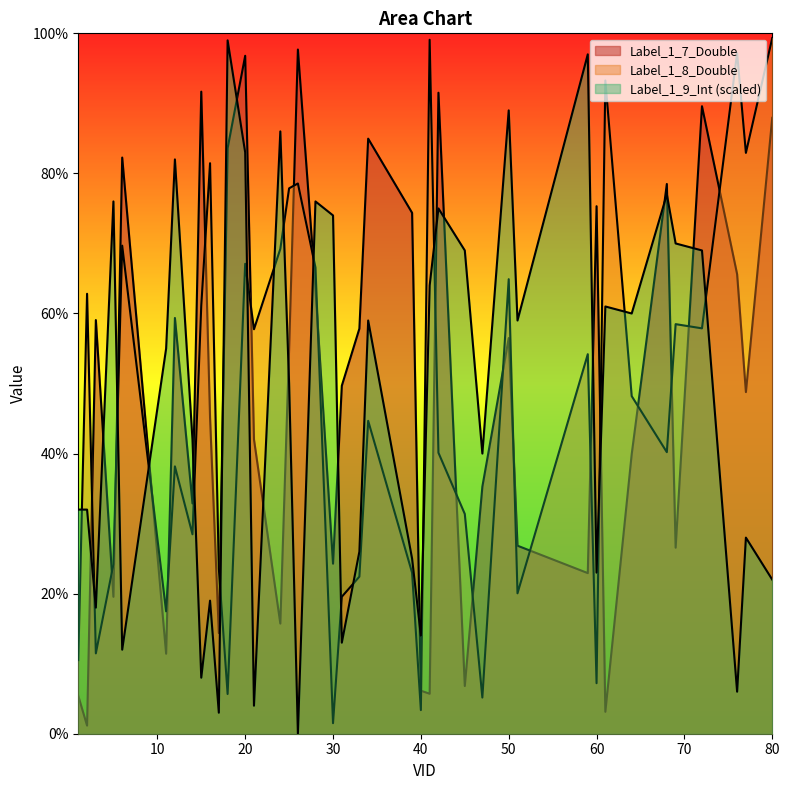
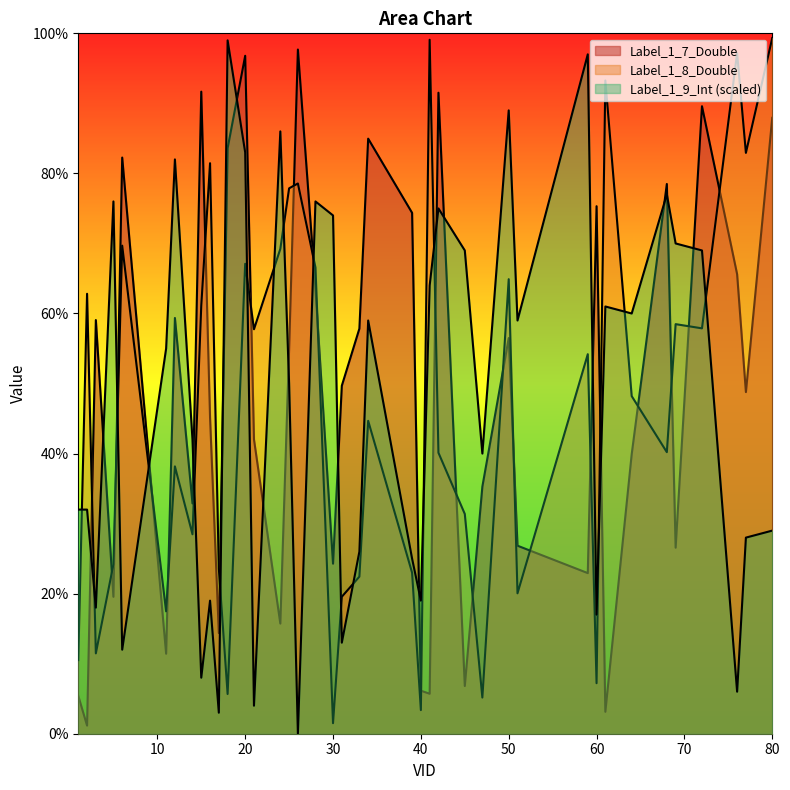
  {
    "Label_1_7_Double": {
      "20": "97%",
      "30": "24%",
      "40": "6%",
      "50": "56%",
      "60": "75%",
      "80": "88%"
    },
    "Label_1_8_Double": {
      "20": "67%",
      "30": "2%",
      "40": "3%",
      "50": "65%",
      "60": "7%",
      "80": "99%"
    },
    "Label_1_9_Int (scaled)": {
      "20": "83%",
      "30": "74%",
-     "40": "14%",
+     "40": "19%",
      "50": "89%",
-     "60": "23%",
-     "80": "22%"
+     "60": "17%",
+     "80": "29%"
    }
  }
